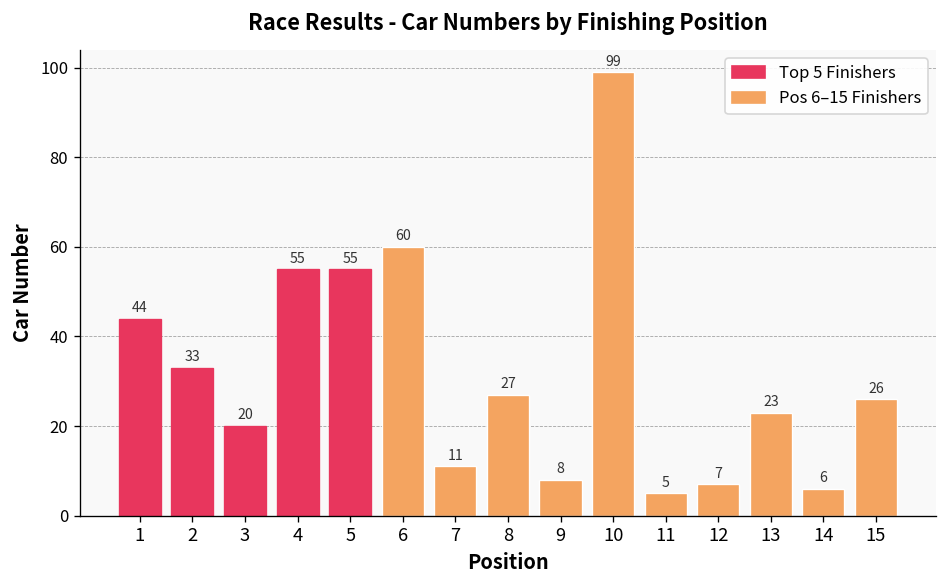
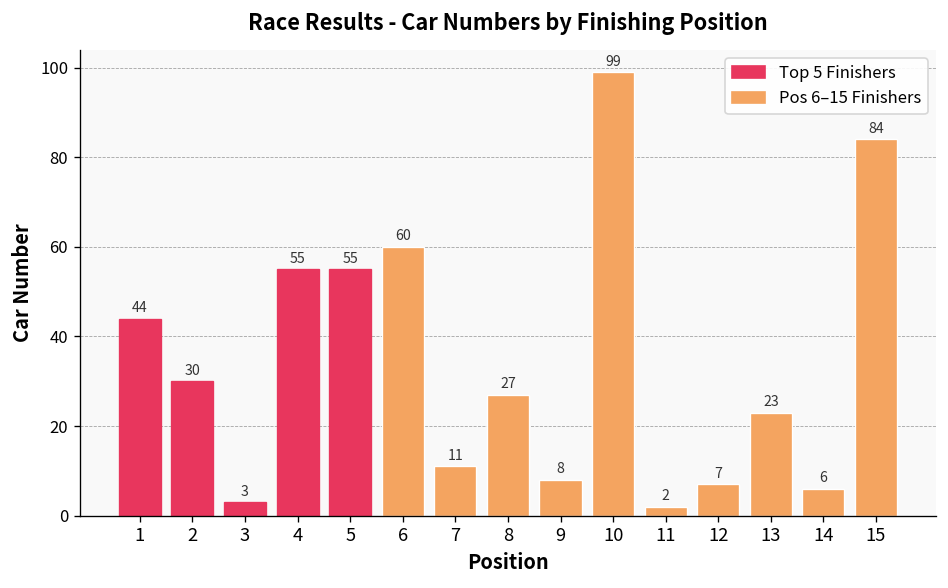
  {
    "1": 44,
-   "2": 33,
-   "3": 20,
+   "2": 30,
+   "3": 3,
    "4": 55,
    "5": 55,
    "6": 60,
    "7": 11,
    "8": 27,
    "9": 8,
    "10": 99,
-   "11": 5,
+   "11": 2,
    "12": 7,
    "13": 23,
    "14": 6,
-   "15": 26
+   "15": 84
  }
